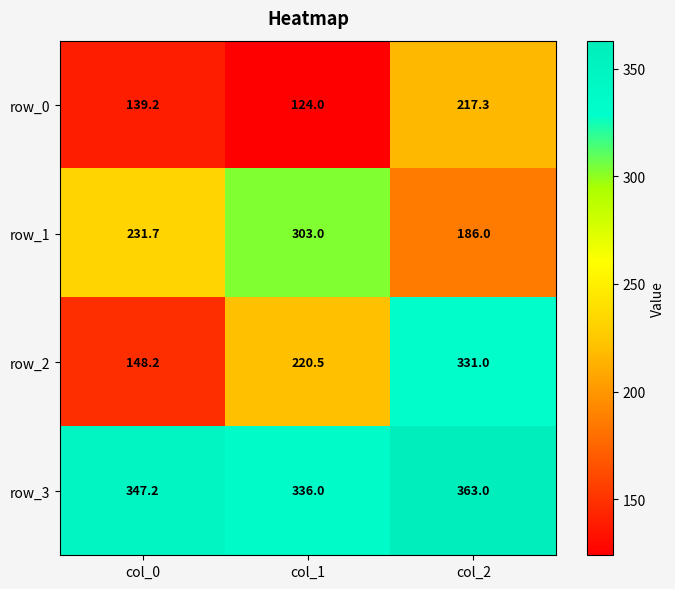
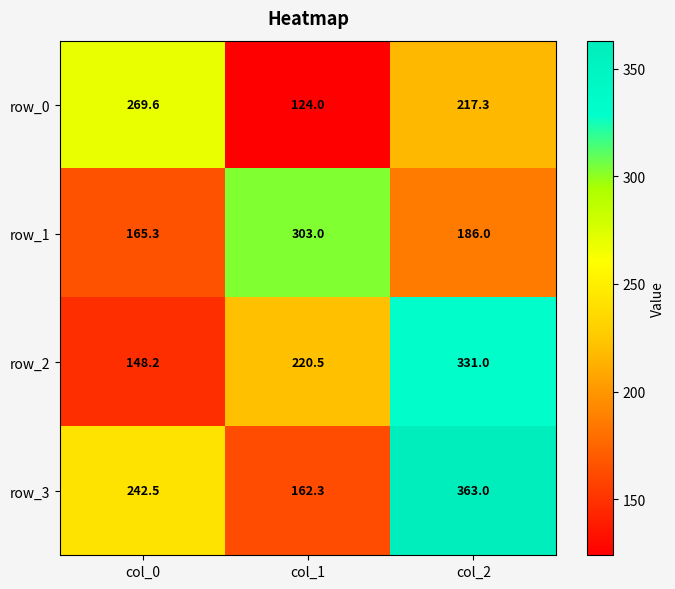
  {
    "row_0": {
-     "col_0": 139.2,
+     "col_0": 269.6,
      "col_1": 124.0,
      "col_2": 217.3
    },
    "row_1": {
-     "col_0": 231.7,
+     "col_0": 165.3,
      "col_1": 303.0,
      "col_2": 186.0
    },
    "row_2": {
      "col_0": 148.2,
      "col_1": 220.5,
      "col_2": 331.0
    },
    "row_3": {
-     "col_0": 347.2,
-     "col_1": 336.0,
+     "col_0": 242.5,
+     "col_1": 162.3,
      "col_2": 363.0
    }
  }
